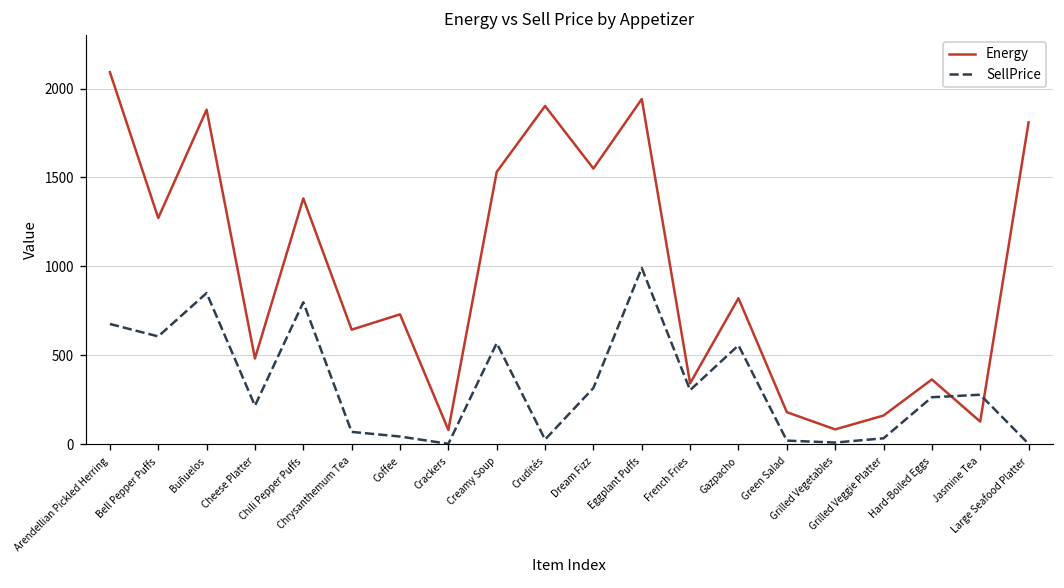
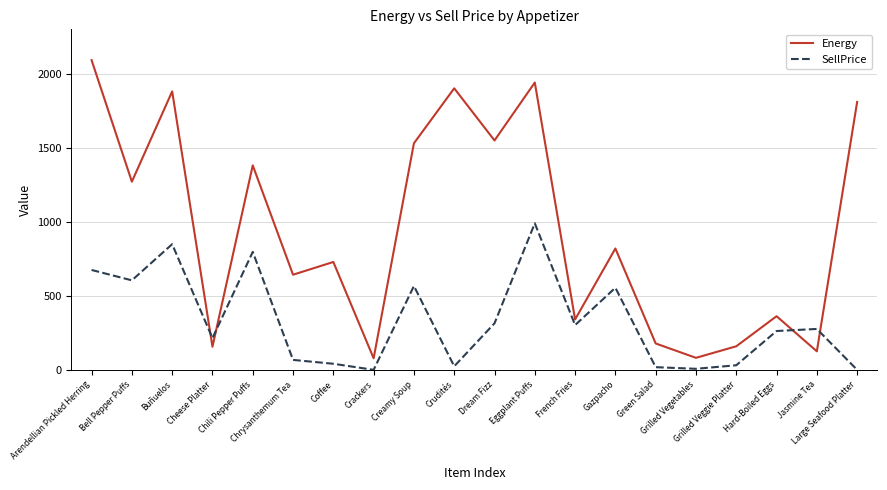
  {
    "Energy": {
      "Arendellian Pickled Herring": 2090,
      "Bell Pepper Puffs": 1270,
      "Buñuelos": 1880,
-     "Cheese Platter": 480,
+     "Cheese Platter": 160,
      "Chili Pepper Puffs": 1380,
      "Chrysanthemum Tea": 640,
      "Coffee": 730,
      "Crackers": 80,
      "Creamy Soup": 1530,
      "Crudités": 1900,
      "Dream Fizz": 1550,
      "Eggplant Puffs": 1940,
      "French Fries": 340,
      "Gazpacho": 820,
      "Green Salad": 180,
      "Grilled Vegetables": 80,
      "Grilled Veggie Platter": 160,
      "Hard-Boiled Eggs": 360,
      "Jasmine Tea": 130,
      "Large Seafood Platter": 1810
    },
    "SellPrice": {
      "Arendellian Pickled Herring": 680,
      "Bell Pepper Puffs": 610,
      "Buñuelos": 850,
      "Cheese Platter": 220,
      "Chili Pepper Puffs": 800,
      "Chrysanthemum Tea": 70,
      "Coffee": 40,
      "Crackers": 0,
      "Creamy Soup": 570,
      "Crudités": 30,
      "Dream Fizz": 320,
      "Eggplant Puffs": 990,
      "French Fries": 300,
      "Gazpacho": 560,
      "Green Salad": 20,
      "Grilled Vegetables": 10,
      "Grilled Veggie Platter": 30,
      "Hard-Boiled Eggs": 260,
      "Jasmine Tea": 280,
      "Large Seafood Platter": 0
    }
  }
